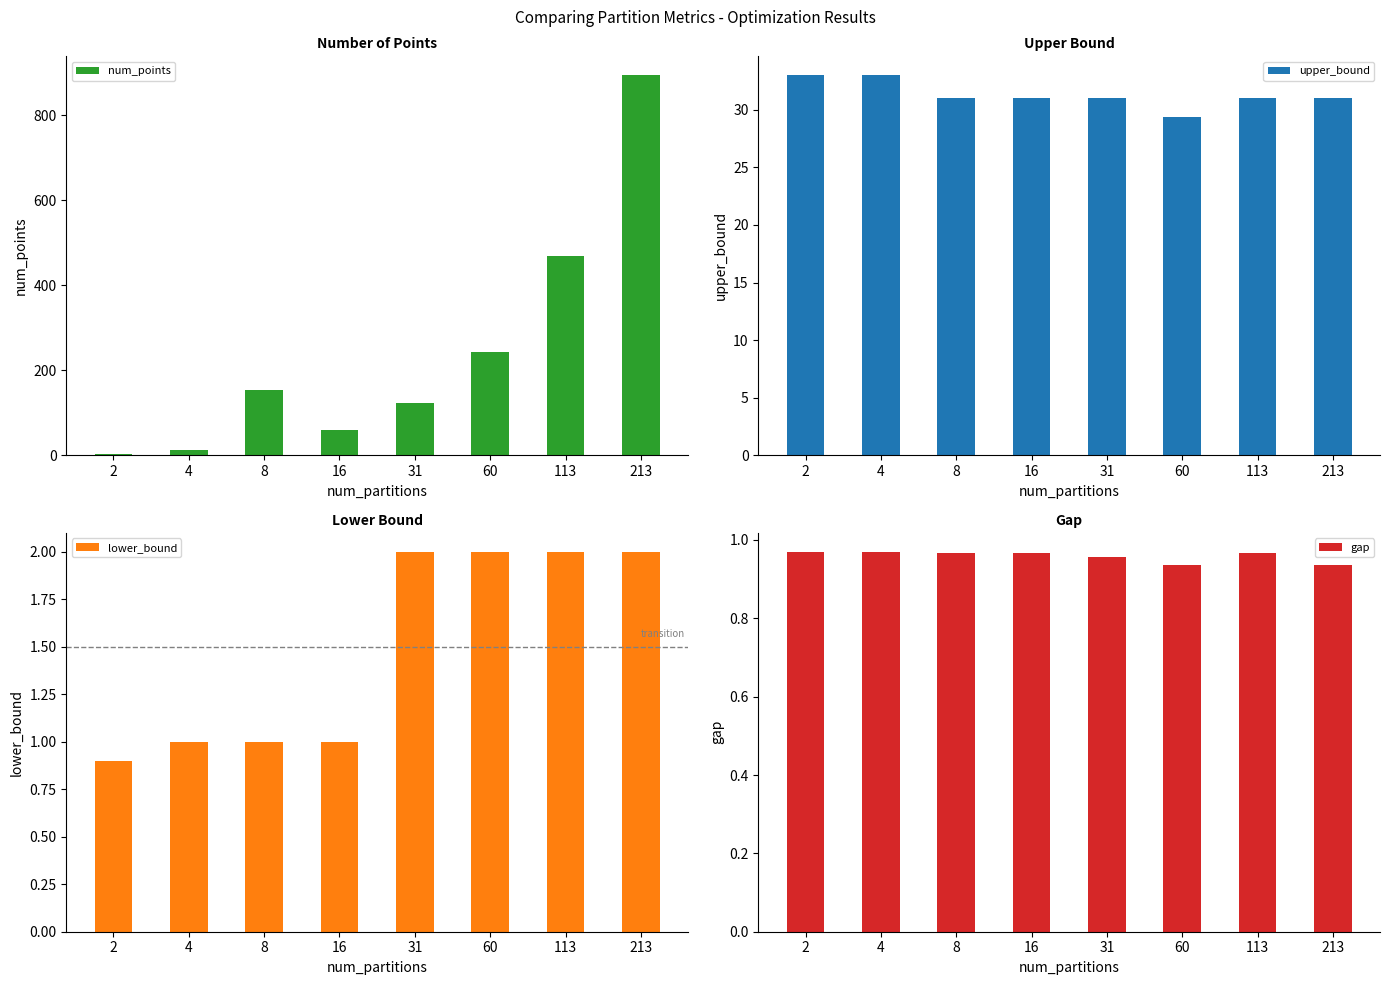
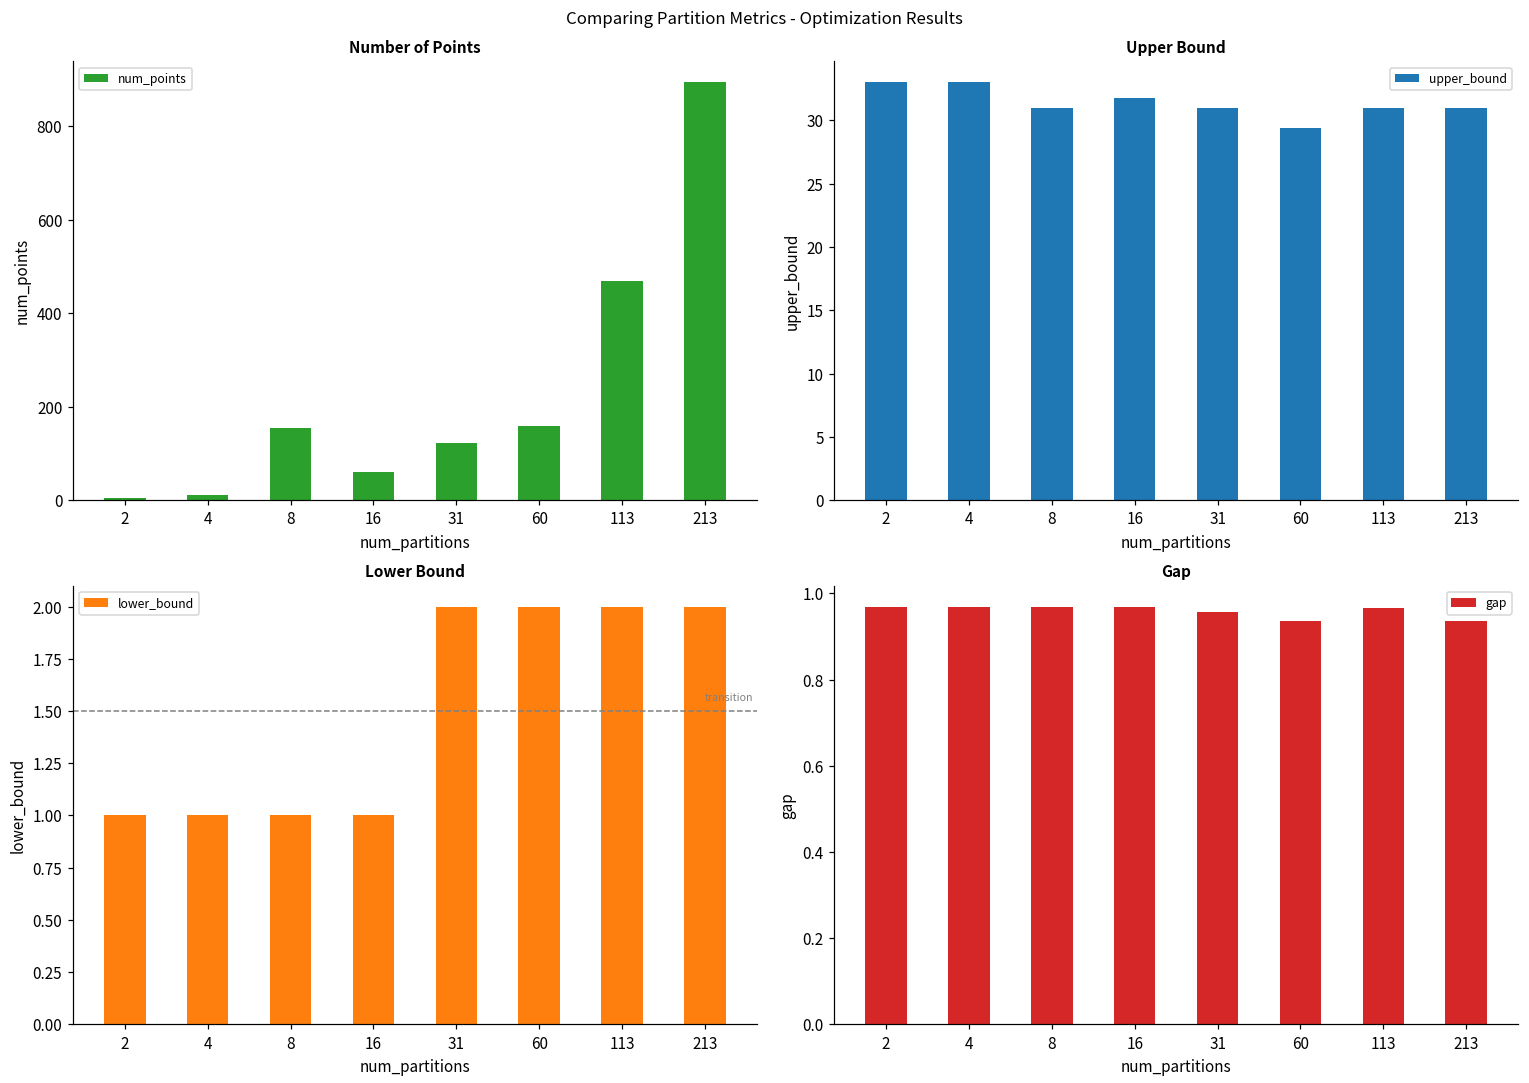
  {
    "Number of Points": {
      "4": 10,
      "8": 150,
      "16": 60,
      "31": 120,
-     "60": 240,
+     "60": 160,
      "113": 470,
      "213": 890
    },
    "Upper Bound": {
      "2": 33.0,
      "4": 33.0,
      "8": 31.0,
-     "16": 31.0,
+     "16": 31.8,
      "31": 31.0,
      "60": 29.4,
      "113": 31.0,
      "213": 31.0
    },
    "Lower Bound": {
-     "2": 0.9,
+     "2": 1.0,
      "4": 1.0,
      "8": 1.0,
      "16": 1.0,
      "31": 2.0,
      "60": 2.0,
      "113": 2.0,
      "213": 2.0
    },
    "Gap": {
      "2": 0.97,
      "4": 0.97,
      "8": 0.97,
      "16": 0.97,
      "31": 0.96,
      "60": 0.94,
      "113": 0.97,
      "213": 0.94
    }
  }
